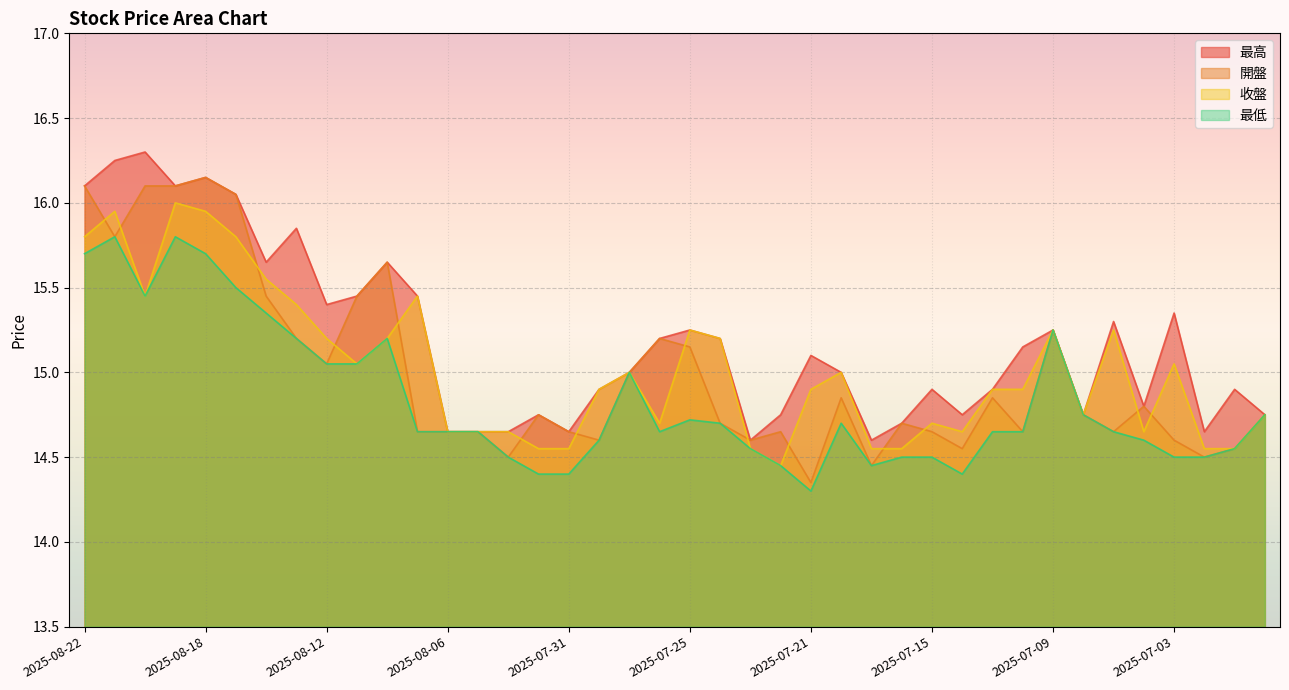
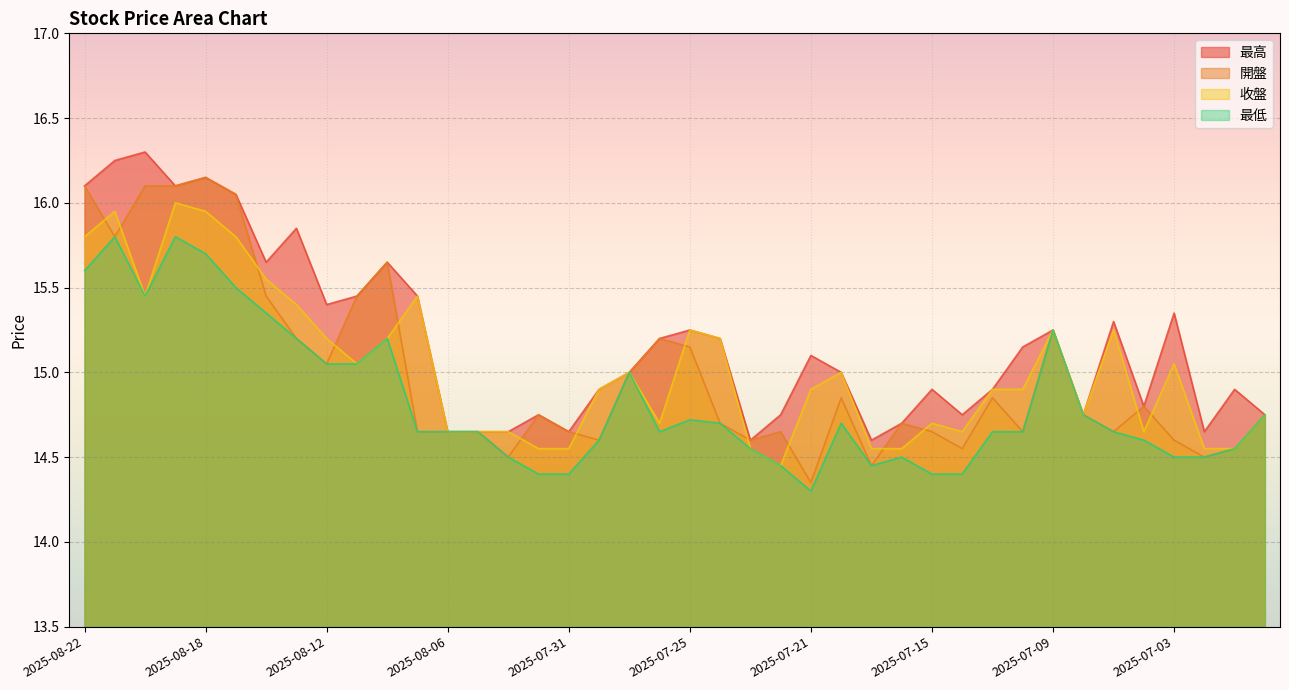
  {
    "最低": {
-     "2025-08-22": 15.7,
+     "2025-08-22": 15.6,
      "2025-08-18": 15.7,
      "2025-07-31": 14.4,
      "2025-07-25": 14.72,
      "2025-07-21": 14.3,
-     "2025-07-15": 14.5,
+     "2025-07-15": 14.4,
      "2025-07-03": 14.5
    }
  }
